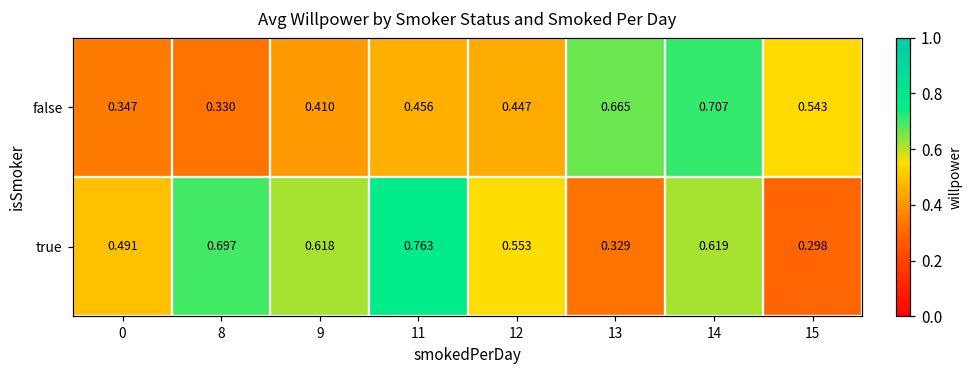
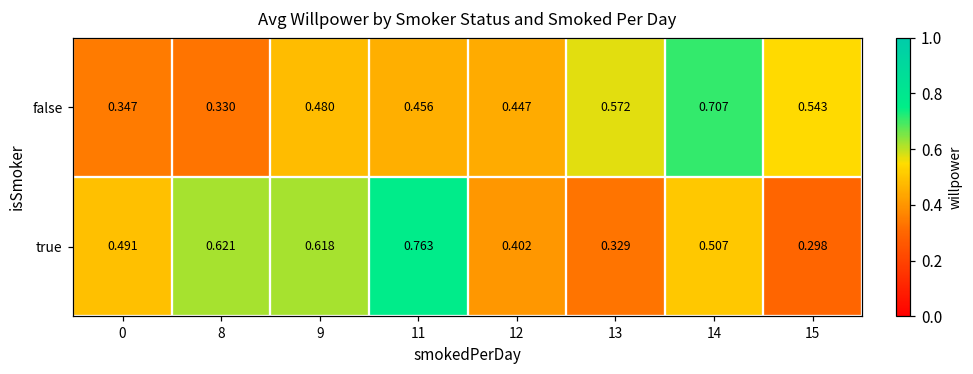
  {
    "false": {
      "0": 0.347,
      "8": 0.330,
-     "9": 0.410,
+     "9": 0.480,
      "11": 0.456,
      "12": 0.447,
-     "13": 0.665,
+     "13": 0.572,
      "14": 0.707,
      "15": 0.543
    },
    "true": {
      "0": 0.491,
-     "8": 0.697,
+     "8": 0.621,
      "9": 0.618,
      "11": 0.763,
-     "12": 0.553,
+     "12": 0.402,
      "13": 0.329,
-     "14": 0.619,
+     "14": 0.507,
      "15": 0.298
    }
  }
